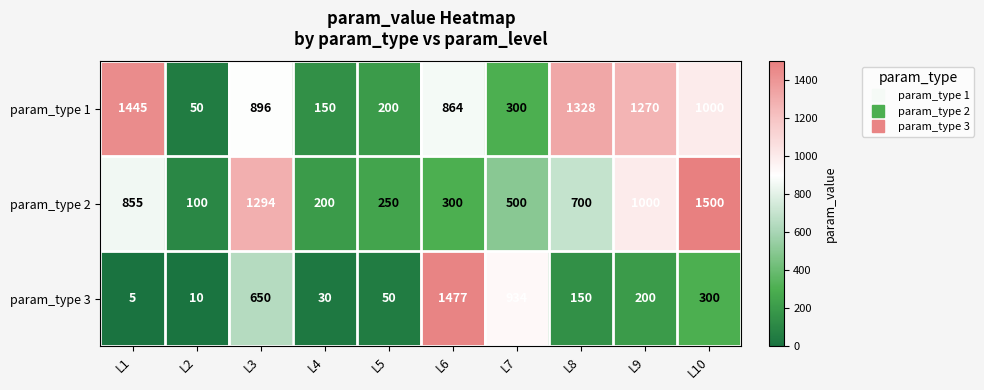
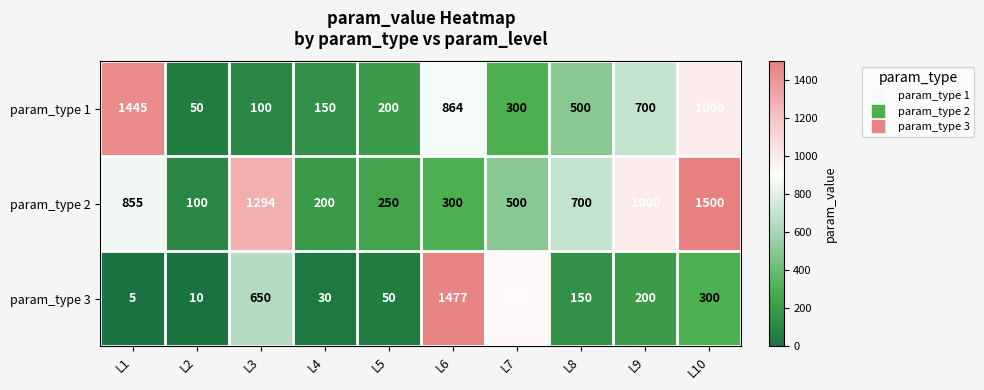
  {
    "param_type 1": {
      "L1": 1445,
      "L2": 50,
-     "L3": 896,
+     "L3": 100,
      "L4": 150,
      "L5": 200,
      "L6": 864,
      "L7": 300,
-     "L8": 1328,
-     "L9": 1270
+     "L8": 500,
+     "L9": 700
    },
    "param_type 2": {
      "L1": 855,
      "L2": 100,
      "L3": 1294,
      "L4": 200,
      "L5": 250,
      "L6": 300,
      "L7": 500,
      "L8": 700,
      "L10": 1500
    },
    "param_type 3": {
      "L1": 5,
      "L2": 10,
      "L3": 650,
      "L4": 30,
      "L5": 50,
      "L6": 1477,
      "L8": 150,
      "L9": 200,
      "L10": 300
    }
  }
